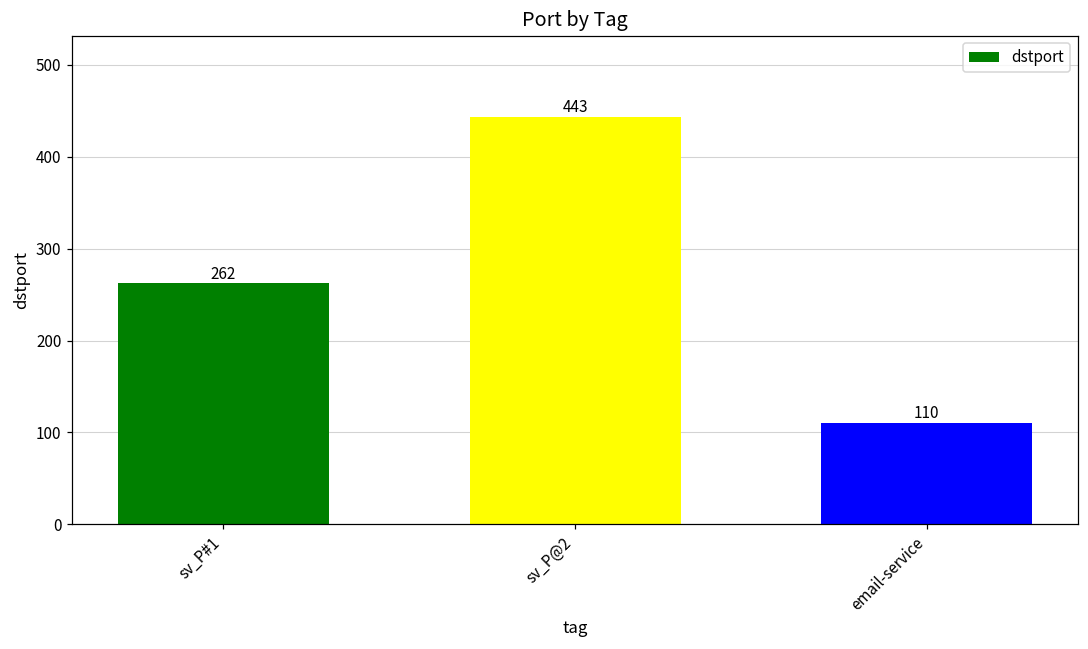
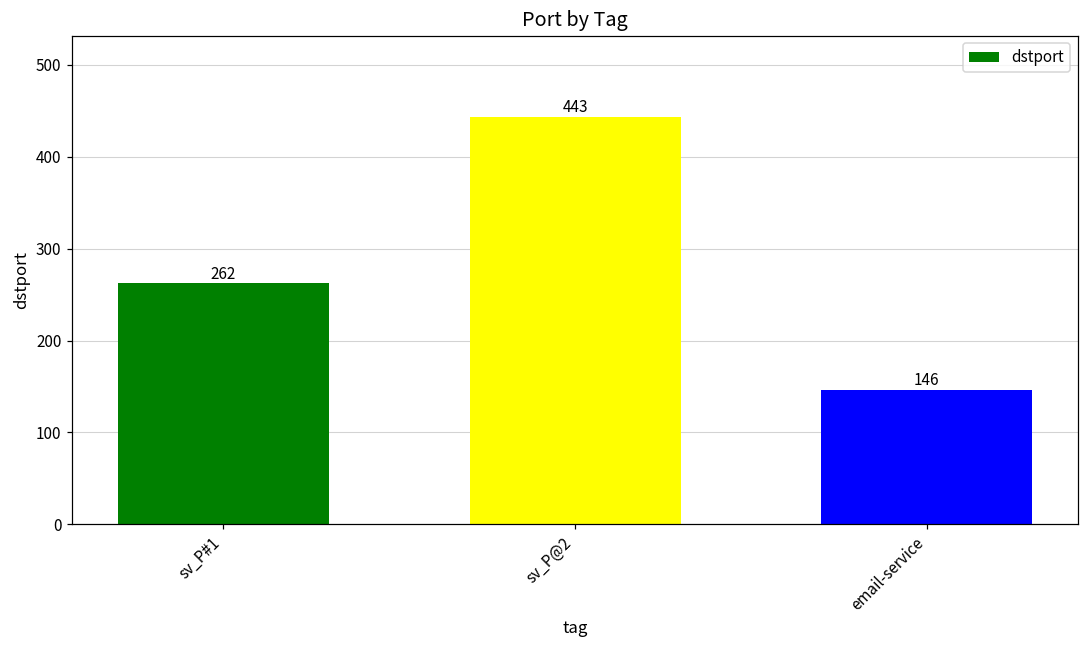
  {
    "sv_P#1": 262,
    "sv_P@2": 443,
-   "email-service": 110
+   "email-service": 146
  }
